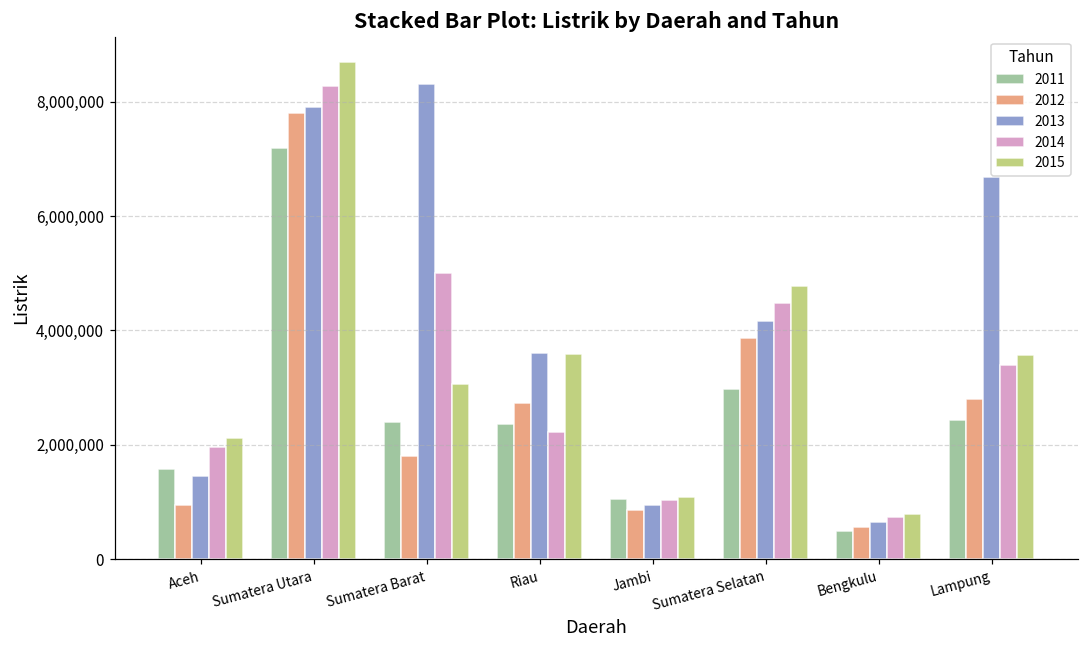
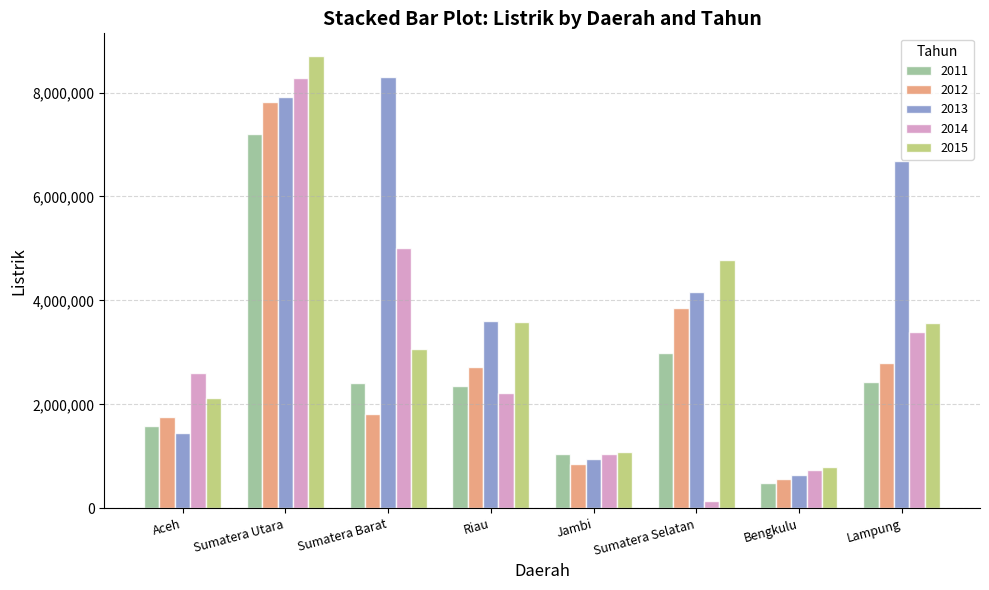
  {
    "2012": {
-     "Aceh": "1,000,000",
+     "Aceh": "1,800,000",
      "Sumatera Utara": "7,800,000",
      "Sumatera Barat": "1,800,000",
      "Riau": "2,700,000",
      "Jambi": "900,000",
      "Sumatera Selatan": "3,900,000",
      "Bengkulu": "600,000",
      "Lampung": "2,800,000"
    },
    "2013": {
      "Aceh": "1,500,000",
      "Sumatera Utara": "7,900,000",
      "Sumatera Barat": "8,300,000",
      "Riau": "3,600,000",
      "Jambi": "1,000,000",
      "Sumatera Selatan": "4,200,000",
      "Bengkulu": "600,000",
      "Lampung": "6,700,000"
    },
    "2014": {
-     "Aceh": "2,000,000",
+     "Aceh": "2,600,000",
      "Sumatera Utara": "8,300,000",
      "Sumatera Barat": "5,000,000",
      "Riau": "2,200,000",
      "Jambi": "1,000,000",
-     "Sumatera Selatan": "4,500,000",
+     "Sumatera Selatan": "100,000",
      "Bengkulu": "700,000",
      "Lampung": "3,400,000"
    }
  }
